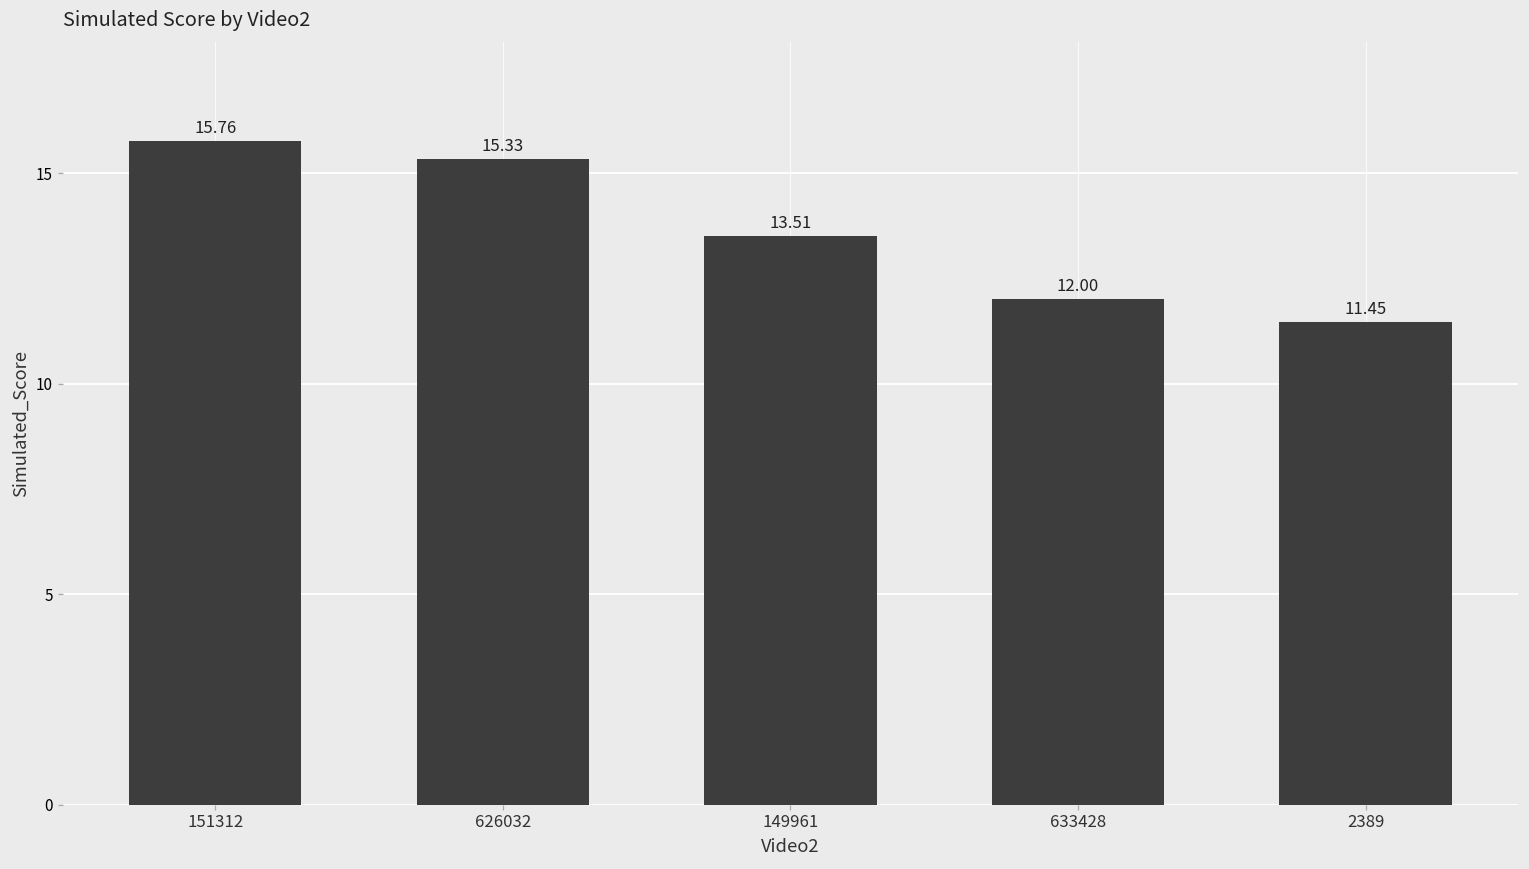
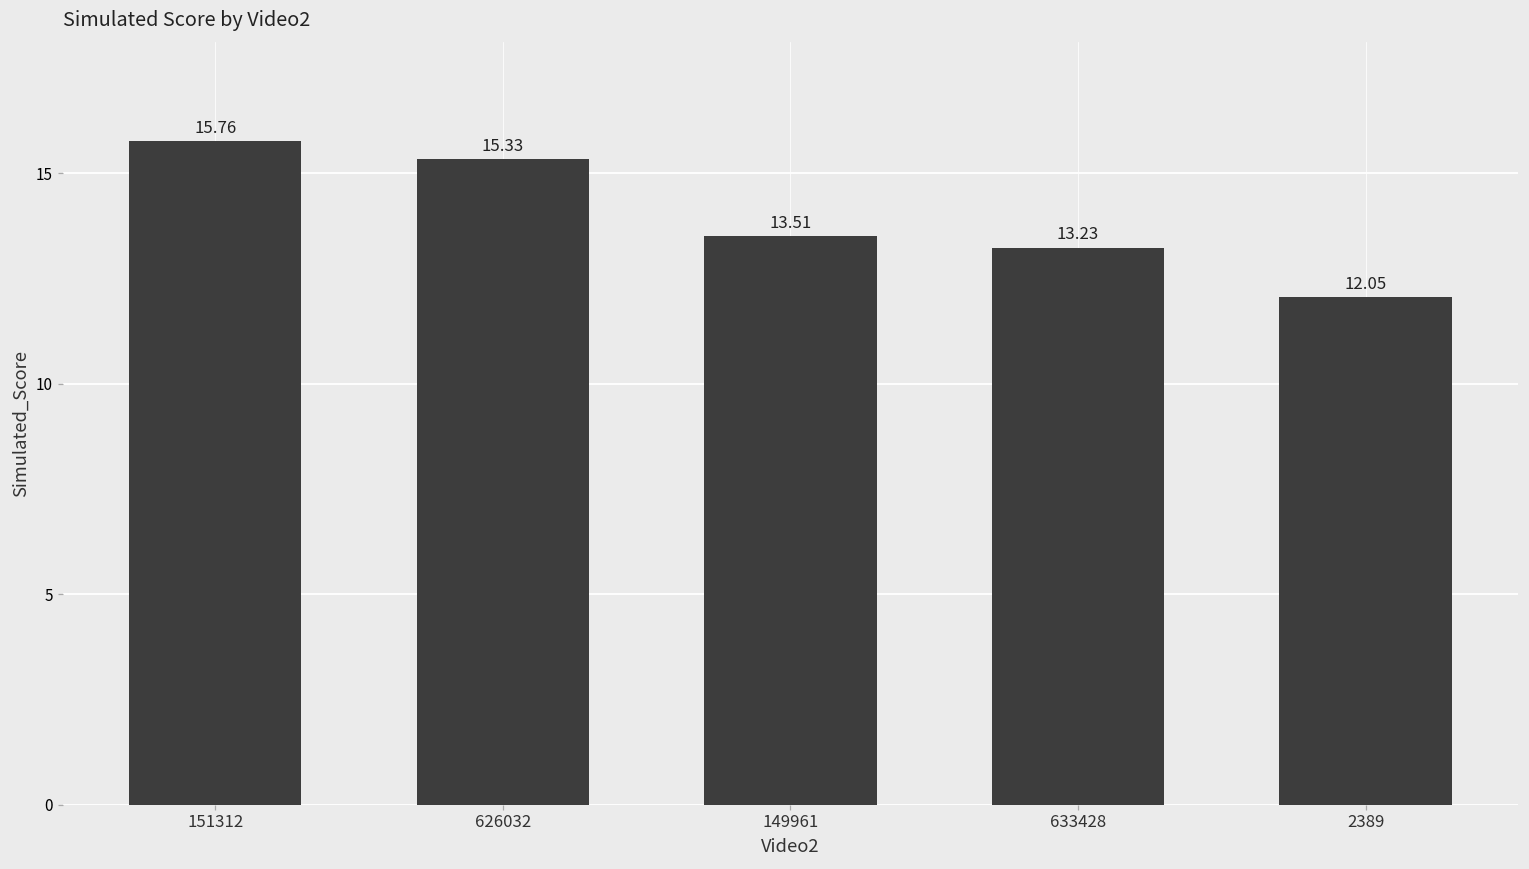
  {
    "151312": 15.76,
    "626032": 15.33,
    "149961": 13.51,
-   "633428": 12.00,
-   "2389": 11.45
+   "633428": 13.23,
+   "2389": 12.05
  }
